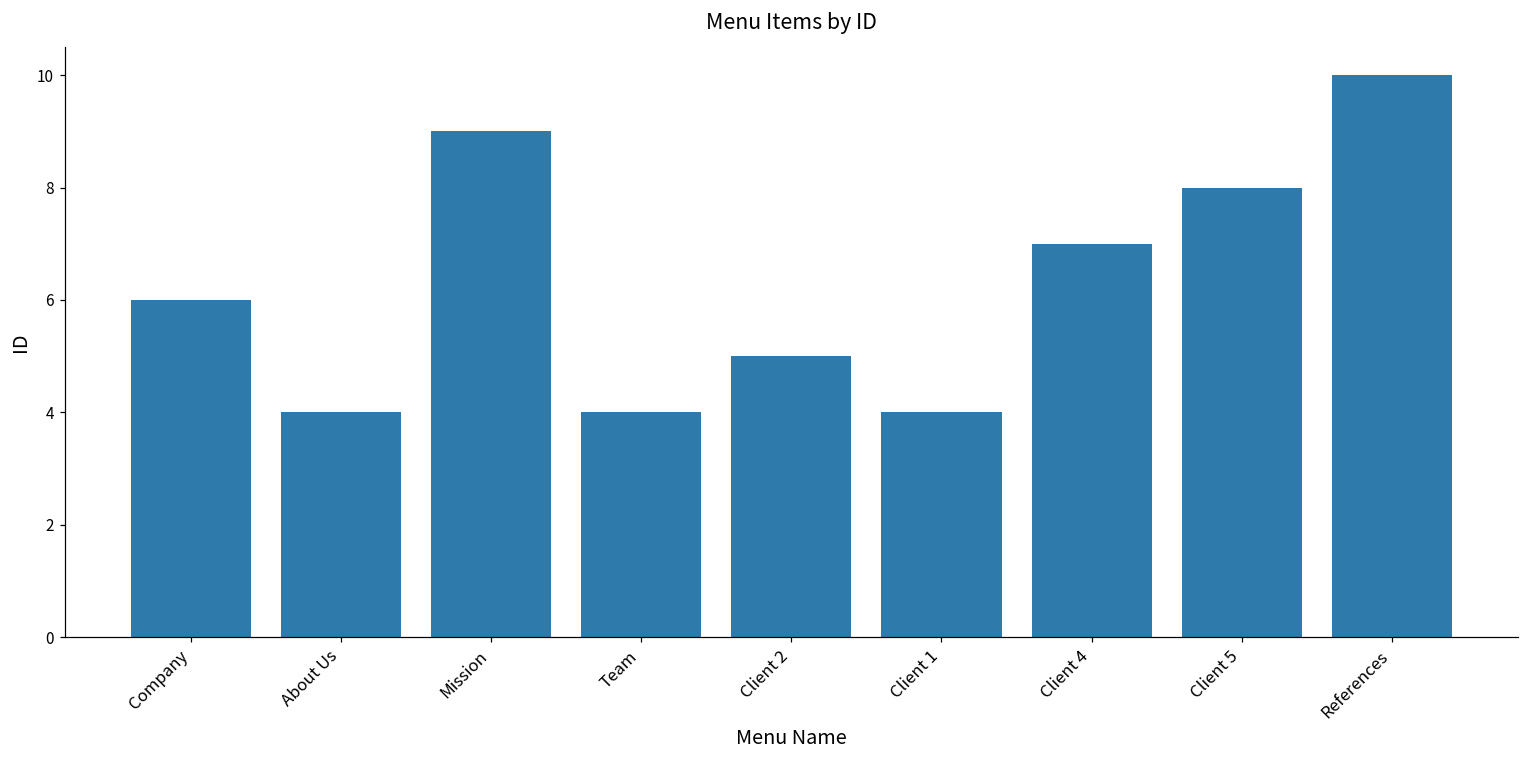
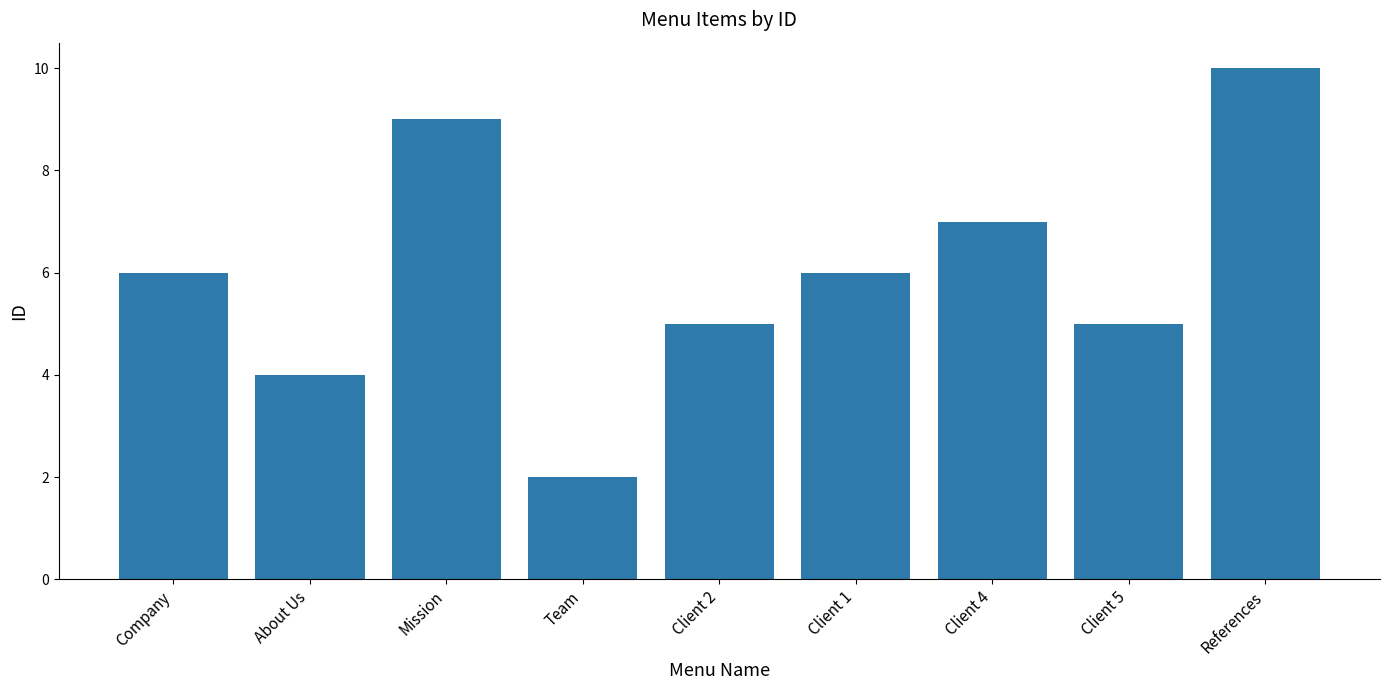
  {
    "Company": 6,
    "About Us": 4,
    "Mission": 9,
-   "Team": 4,
+   "Team": 2,
    "Client 2": 5,
-   "Client 1": 4,
+   "Client 1": 6,
    "Client 4": 7,
-   "Client 5": 8,
+   "Client 5": 5,
    "References": 10
  }
